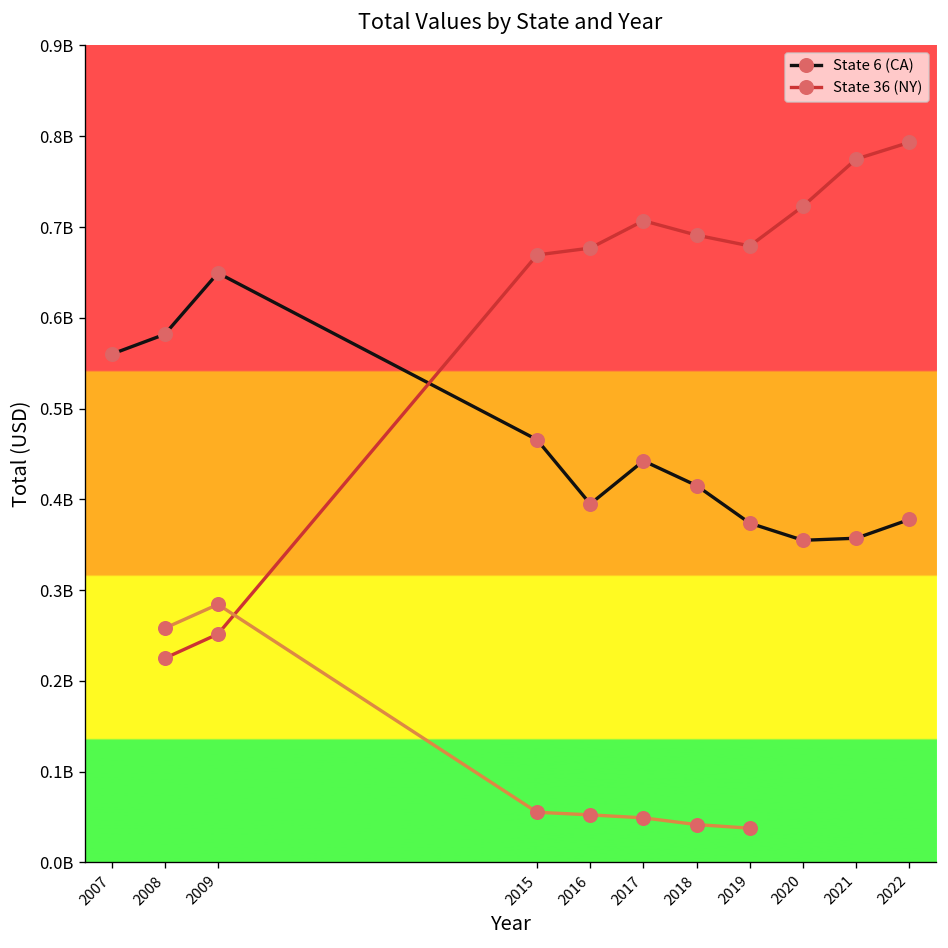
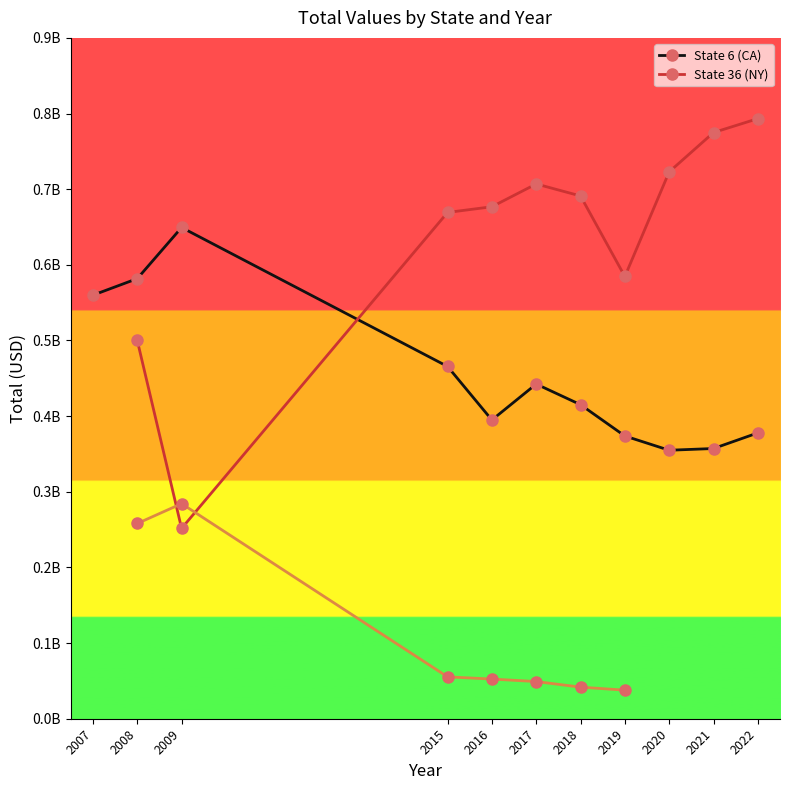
  {
    "State 6 (CA)": {
      "2007": 560000000,
      "2008": 580000000,
      "2009": 650000000,
      "2015": 470000000,
      "2016": 390000000,
      "2017": 440000000,
      "2018": 420000000,
      "2019": 370000000,
      "2020": 350000000,
      "2021": 360000000,
      "2022": 380000000
    },
    "State 36 (NY)": {
-     "2008": 220000000,
+     "2008": 500000000,
      "2009": 250000000,
      "2015": 670000000,
      "2016": 680000000,
      "2017": 710000000,
      "2018": 690000000,
-     "2019": 680000000,
+     "2019": 580000000,
      "2020": 720000000,
      "2021": 770000000,
      "2022": 790000000
    }
  }
